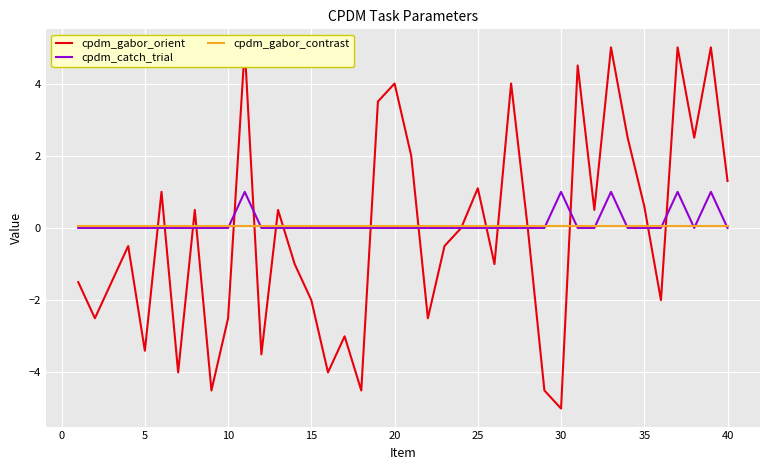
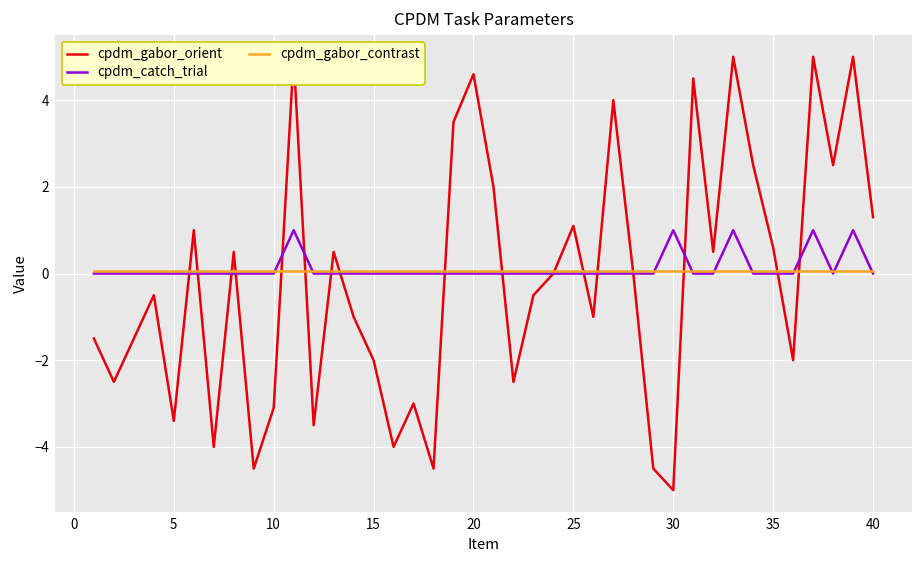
  {
    "cpdm_gabor_orient": {
      "5": -3.4,
-     "10": -2.5,
+     "10": -3.1,
      "15": -2.0,
-     "20": 4.0,
+     "20": 4.6,
      "25": 1.1,
      "30": -5.0,
      "35": 0.6,
      "40": 1.3
    },
    "cpdm_catch_trial": {
      "30": 1.0
    },
    "cpdm_gabor_contrast": {
      "30": 0.1
    }
  }
